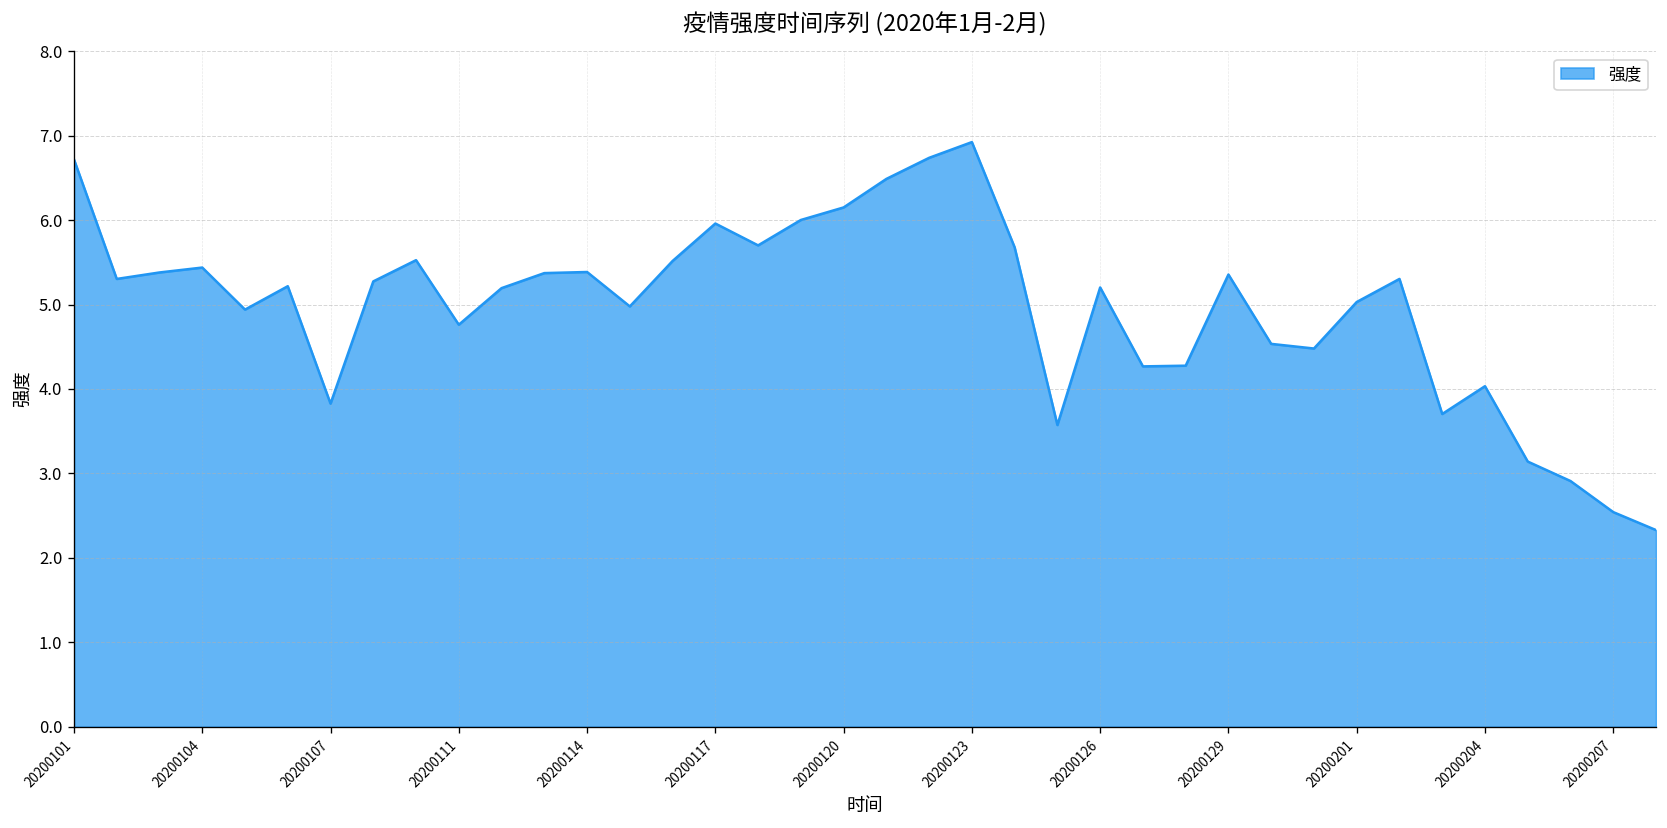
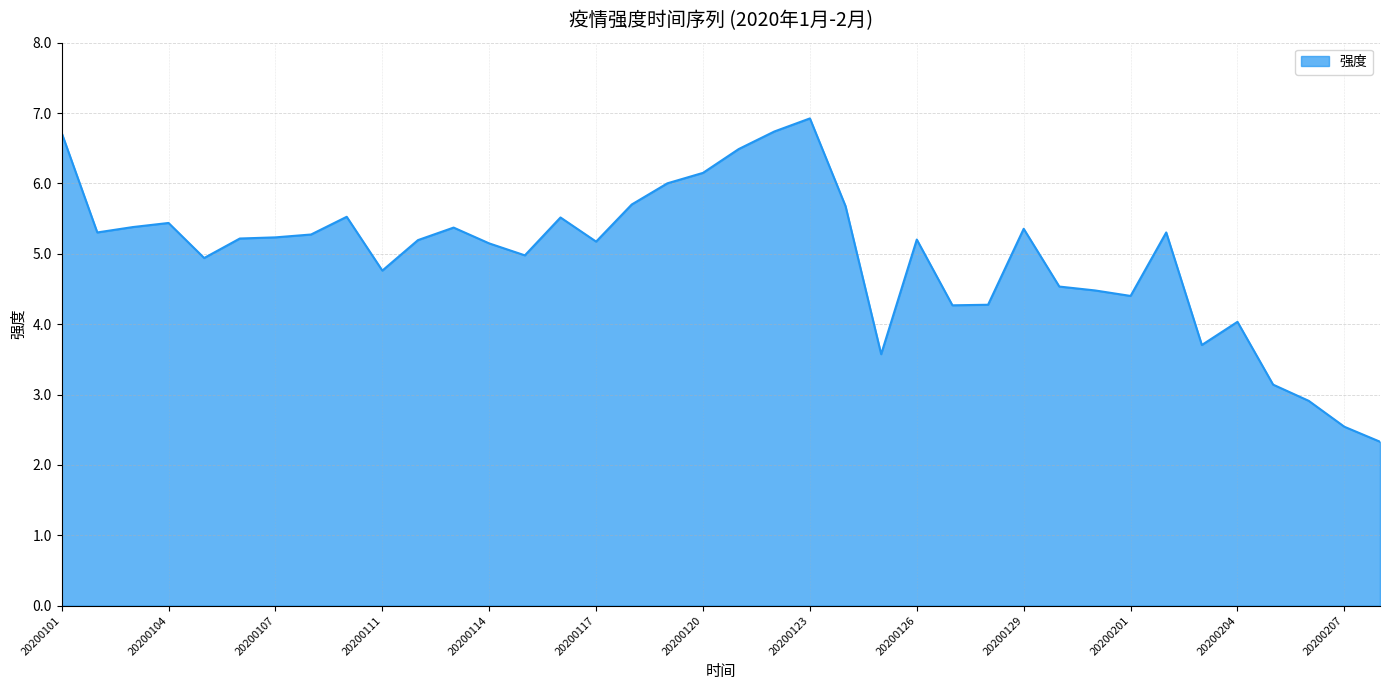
  {
    "20200101": 6.7,
    "20200104": 5.4,
-   "20200107": 3.8,
+   "20200107": 5.2,
    "20200111": 4.8,
-   "20200114": 5.4,
-   "20200117": 6.0,
+   "20200114": 5.1,
+   "20200117": 5.2,
    "20200120": 6.1,
    "20200123": 6.9,
    "20200126": 5.2,
    "20200129": 5.4,
-   "20200201": 5.0,
+   "20200201": 4.4,
    "20200204": 4.0,
    "20200207": 2.5
  }
